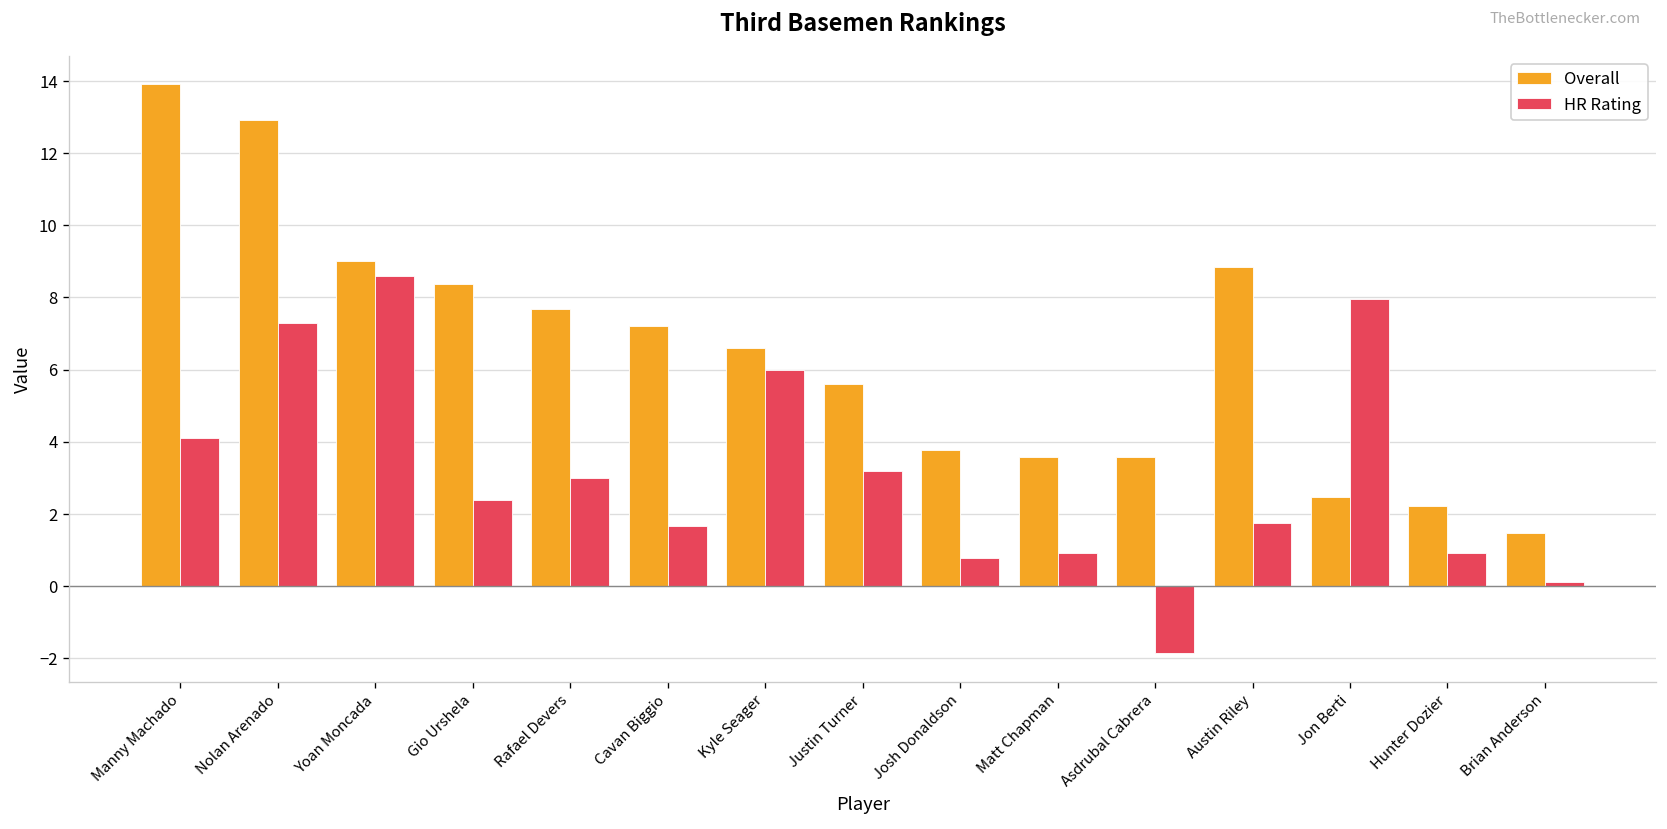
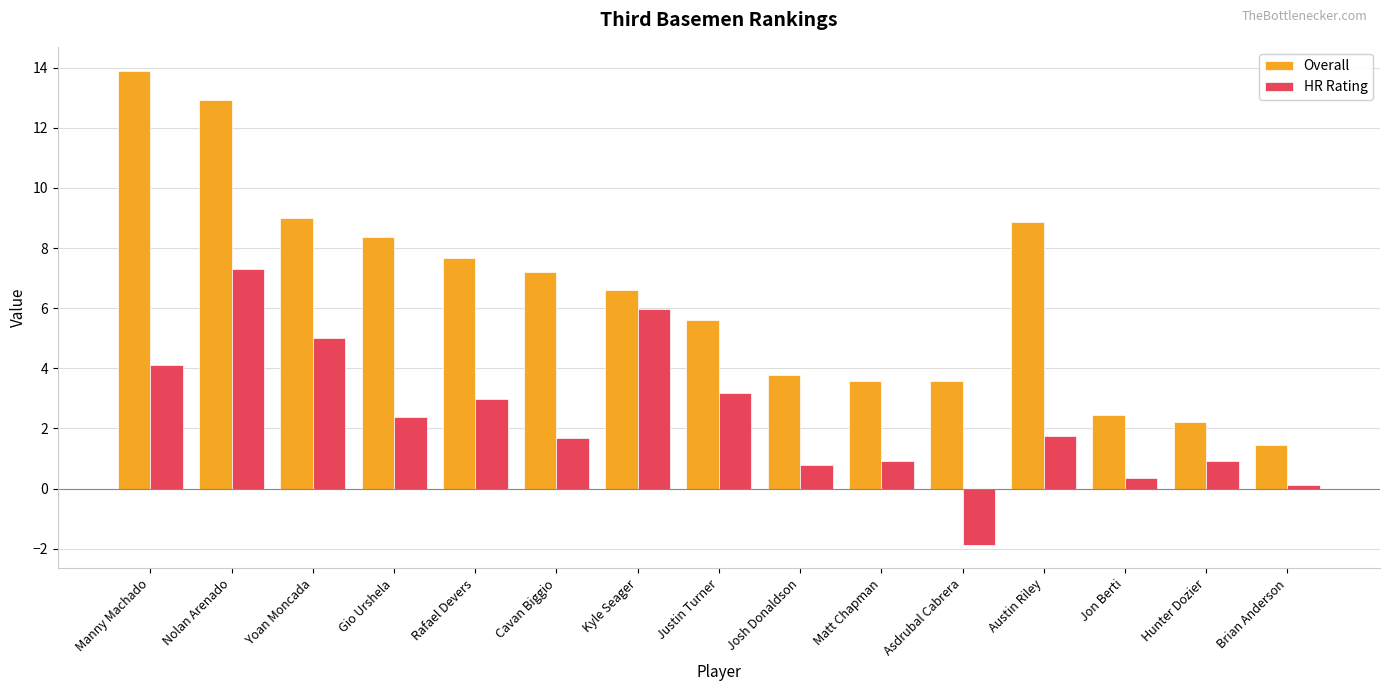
  {
    "Overall": {
      "Manny Machado": 13.9,
      "Nolan Arenado": 12.9,
      "Yoan Moncada": 9.0,
      "Gio Urshela": 8.4,
      "Rafael Devers": 7.7,
      "Cavan Biggio": 7.2,
      "Kyle Seager": 6.6,
      "Justin Turner": 5.6,
      "Josh Donaldson": 3.8,
      "Matt Chapman": 3.6,
      "Asdrubal Cabrera": 3.6,
      "Austin Riley": 8.9,
      "Jon Berti": 2.5,
      "Hunter Dozier": 2.2,
      "Brian Anderson": 1.5
    },
    "HR Rating": {
      "Manny Machado": 4.1,
      "Nolan Arenado": 7.3,
-     "Yoan Moncada": 8.6,
+     "Yoan Moncada": 5.0,
      "Gio Urshela": 2.4,
      "Rafael Devers": 3.0,
      "Cavan Biggio": 1.7,
      "Kyle Seager": 6.0,
      "Justin Turner": 3.2,
      "Josh Donaldson": 0.8,
      "Matt Chapman": 0.9,
      "Asdrubal Cabrera": -1.9,
      "Austin Riley": 1.8,
-     "Jon Berti": 8.0,
+     "Jon Berti": 0.4,
      "Hunter Dozier": 0.9,
      "Brian Anderson": 0.1
    }
  }
